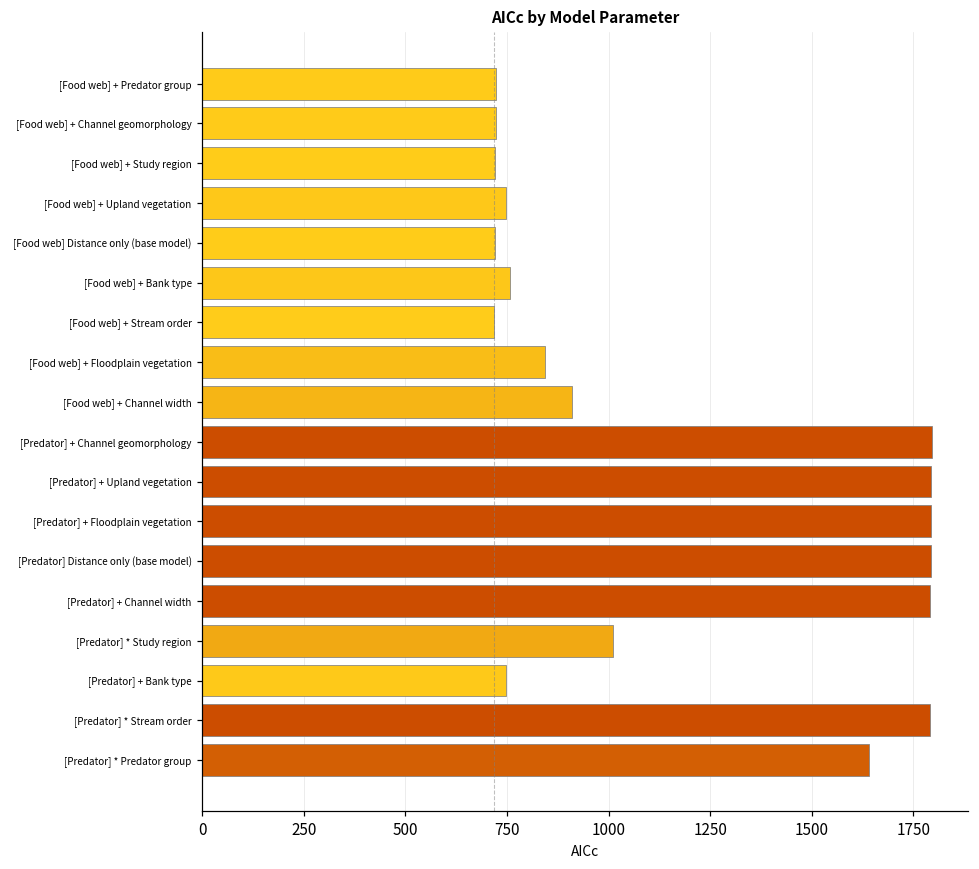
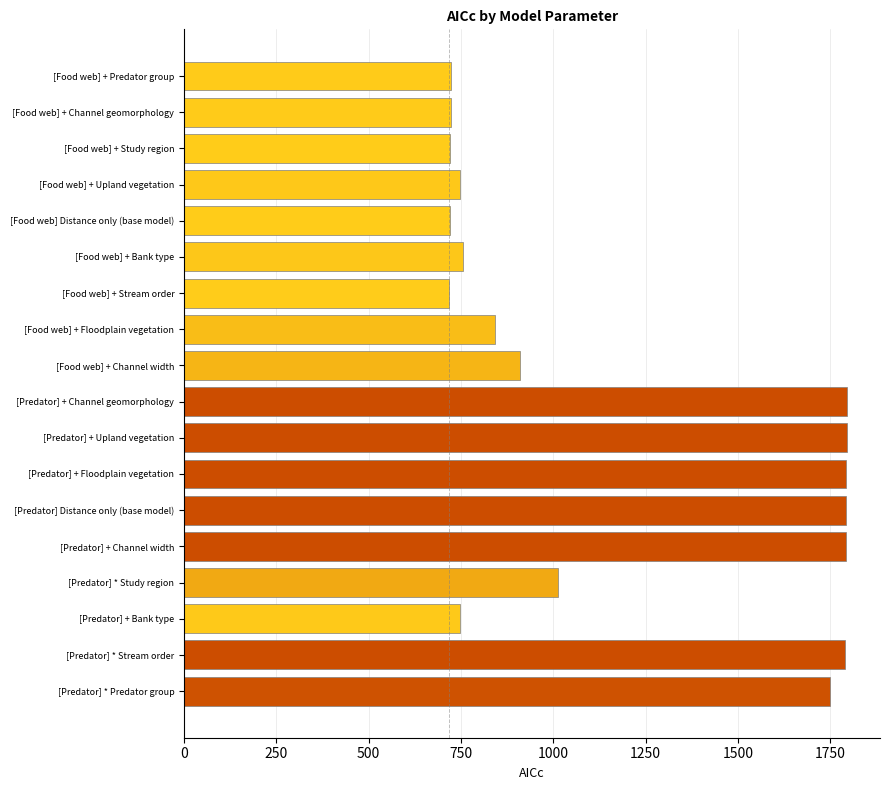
  {
    "[Food web] + Predator group": 720,
    "[Food web] + Channel geomorphology": 720,
    "[Food web] + Study region": 720,
    "[Food web] + Upland vegetation": 750,
    "[Food web] Distance only (base model)": 720,
    "[Food web] + Bank type": 760,
    "[Food web] + Stream order": 720,
    "[Food web] + Floodplain vegetation": 840,
    "[Food web] + Channel width": 910,
    "[Predator] + Channel geomorphology": 1800,
    "[Predator] + Upland vegetation": 1790,
    "[Predator] + Floodplain vegetation": 1790,
    "[Predator] Distance only (base model)": 1790,
    "[Predator] + Channel width": 1790,
    "[Predator] * Study region": 1010,
    "[Predator] + Bank type": 750,
    "[Predator] * Stream order": 1790,
-   "[Predator] * Predator group": 1640
+   "[Predator] * Predator group": 1750
  }
